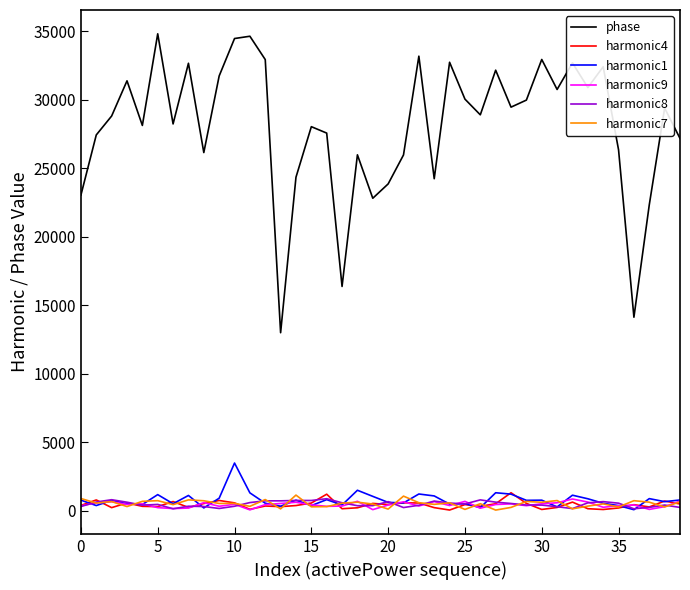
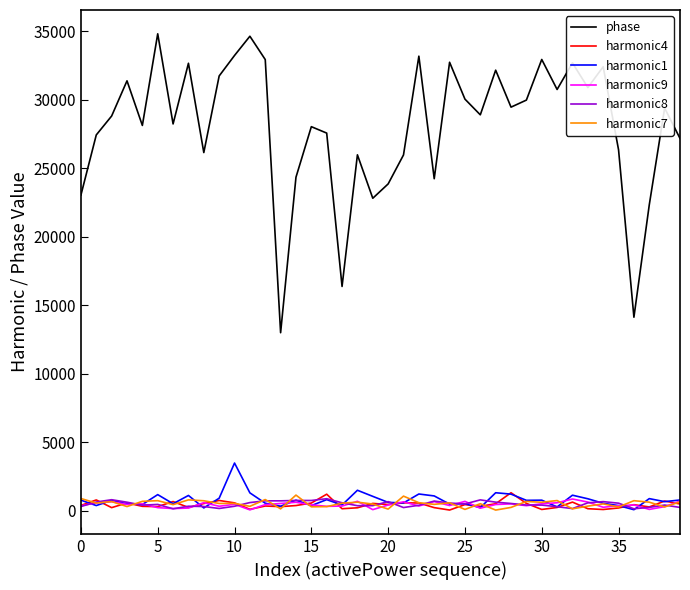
  {
    "phase": {
      "0": 23000,
      "5": 34800,
-     "10": 34500,
+     "10": 33200,
      "15": 28000,
      "20": 23800,
      "25": 30000,
      "30": 32900,
      "35": 26300
    },
    "harmonic4": {
      "30": 100
    },
    "harmonic1": {
      "5": 1200,
      "10": 3500
    },
    "harmonic8": {
      "15": 800
    },
    "harmonic7": {
      "5": 700,
      "20": 100,
      "25": 100
    }
  }
